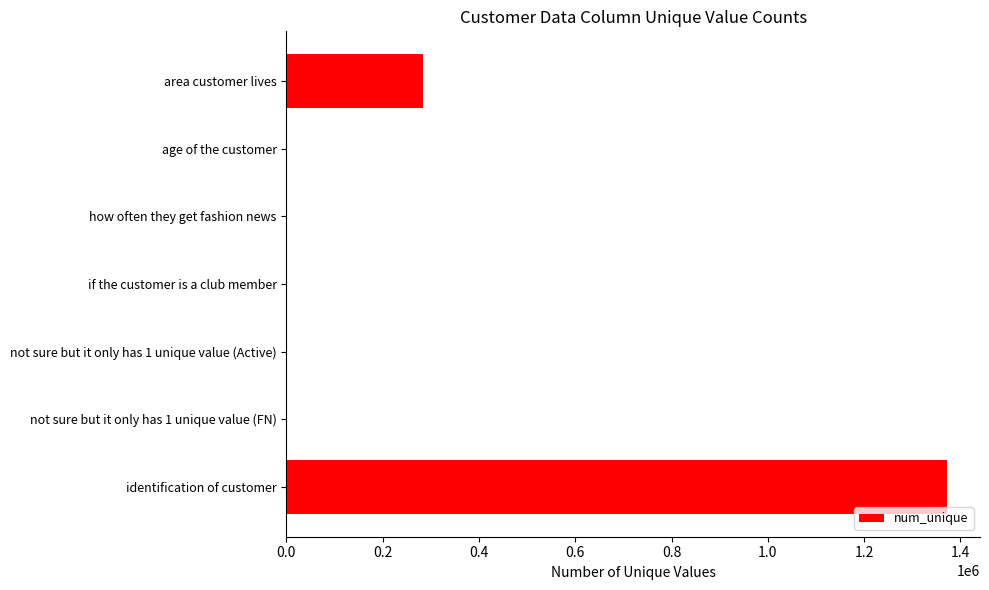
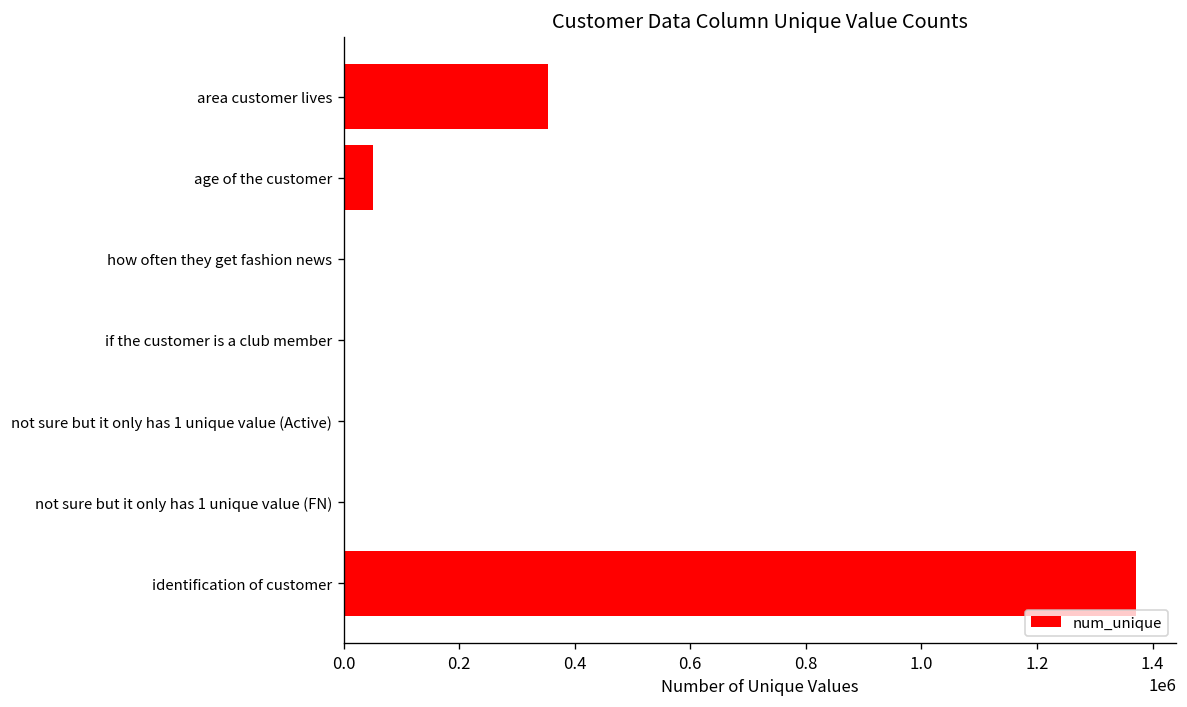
  {
-   "area customer lives": 280000,
-   "age of the customer": 0,
+   "area customer lives": 350000,
+   "age of the customer": 50000,
    "identification of customer": 1370000
  }
